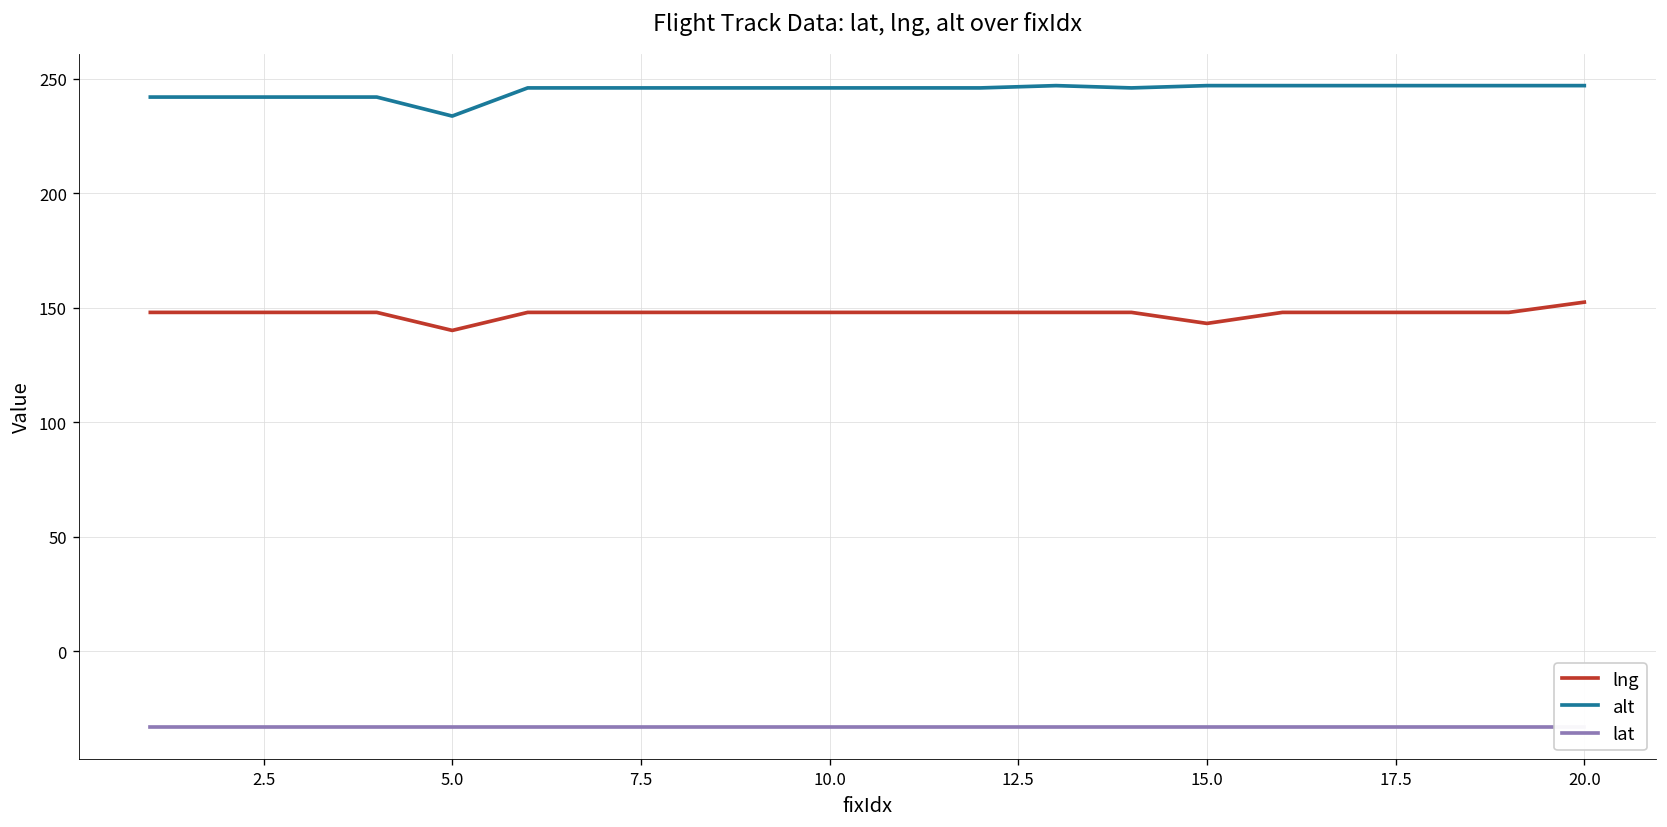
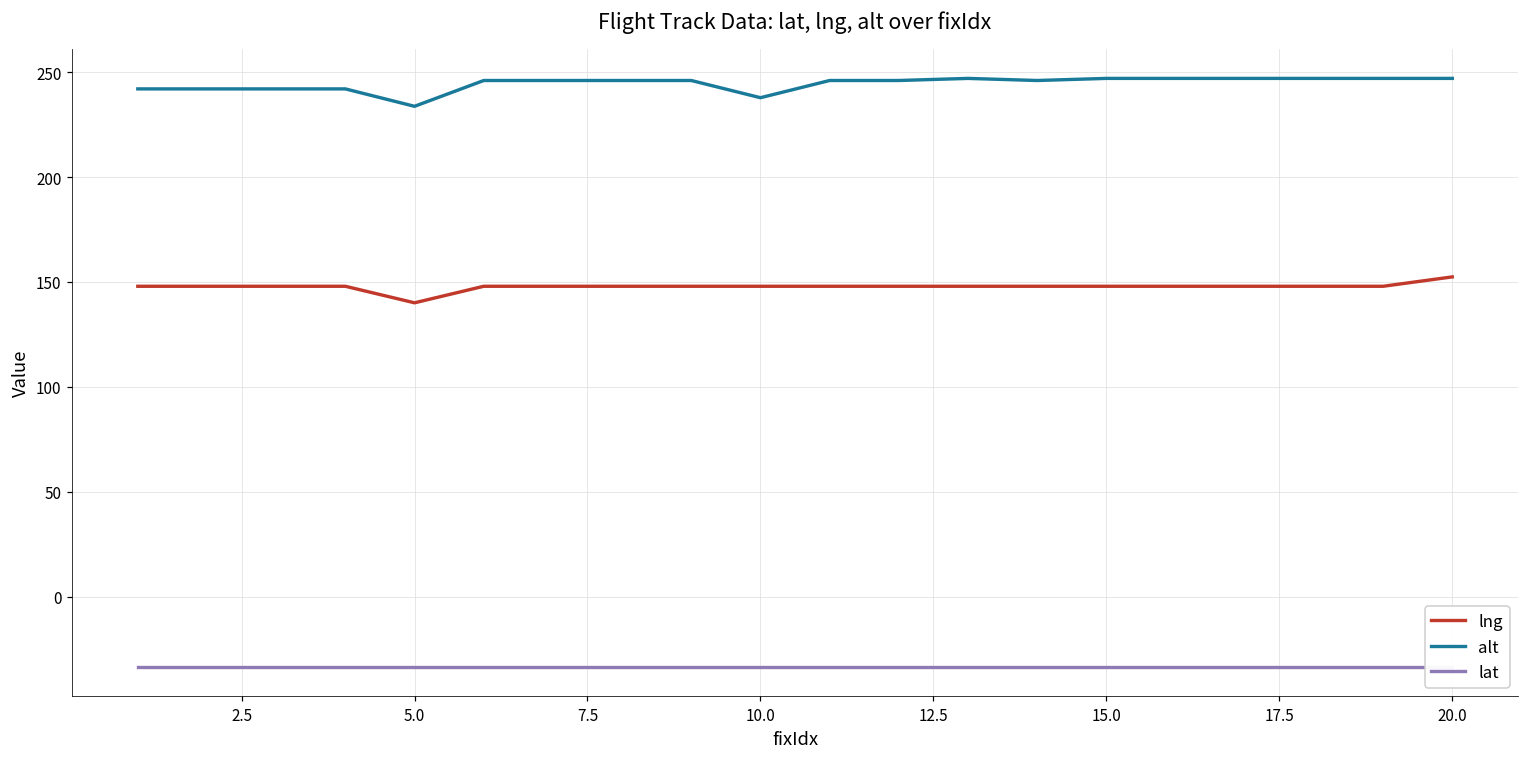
  {
    "lng": {
      "5.0": 140,
      "10.0": 148,
-     "15.0": 143,
+     "15.0": 148,
      "20.0": 152
    },
    "alt": {
      "5.0": 234,
-     "10.0": 246,
+     "10.0": 238,
      "15.0": 247,
      "20.0": 247
    },
    "lat": {
      "5.0": -33,
      "10.0": -33,
      "15.0": -33
    }
  }
